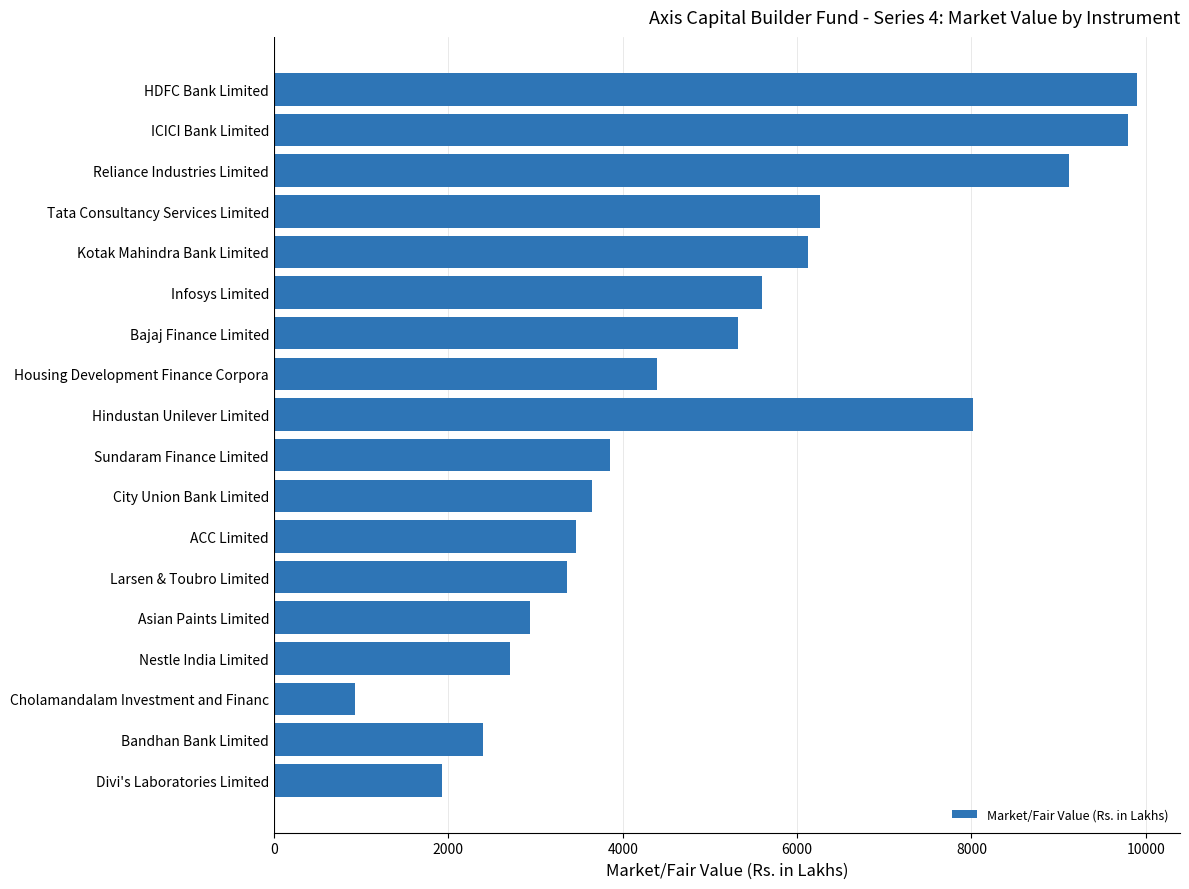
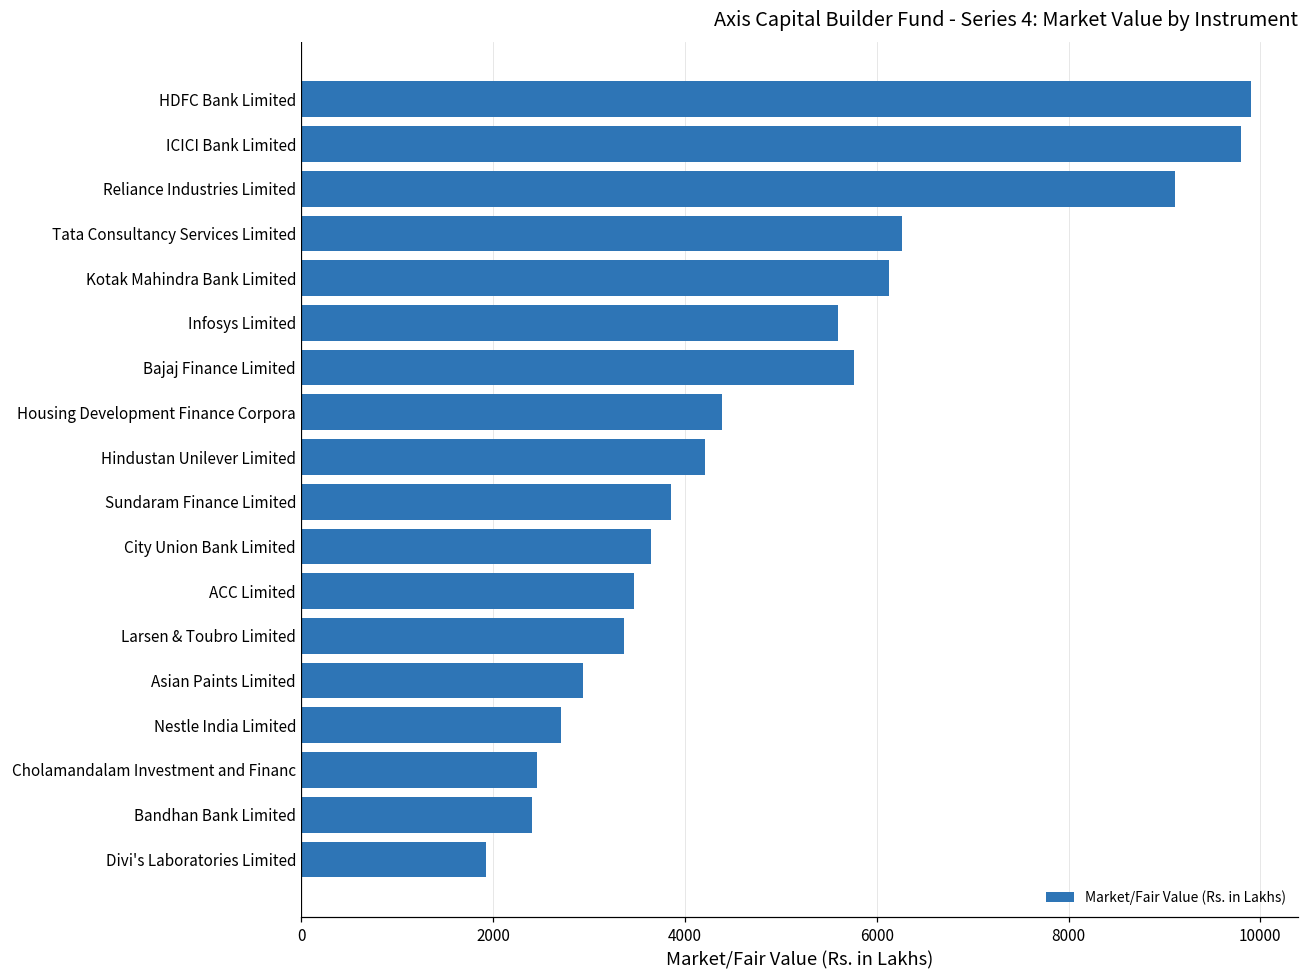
  {
    "HDFC Bank Limited": 9900,
    "ICICI Bank Limited": 9800,
    "Reliance Industries Limited": 9100,
    "Tata Consultancy Services Limited": 6300,
    "Kotak Mahindra Bank Limited": 6100,
    "Infosys Limited": 5600,
-   "Bajaj Finance Limited": 5300,
+   "Bajaj Finance Limited": 5800,
    "Housing Development Finance Corpora": 4400,
-   "Hindustan Unilever Limited": 8000,
+   "Hindustan Unilever Limited": 4200,
    "Sundaram Finance Limited": 3900,
    "City Union Bank Limited": 3700,
    "ACC Limited": 3500,
    "Larsen & Toubro Limited": 3400,
    "Asian Paints Limited": 2900,
    "Nestle India Limited": 2700,
-   "Cholamandalam Investment and Financ": 900,
+   "Cholamandalam Investment and Financ": 2500,
    "Bandhan Bank Limited": 2400,
    "Divi's Laboratories Limited": 1900
  }
